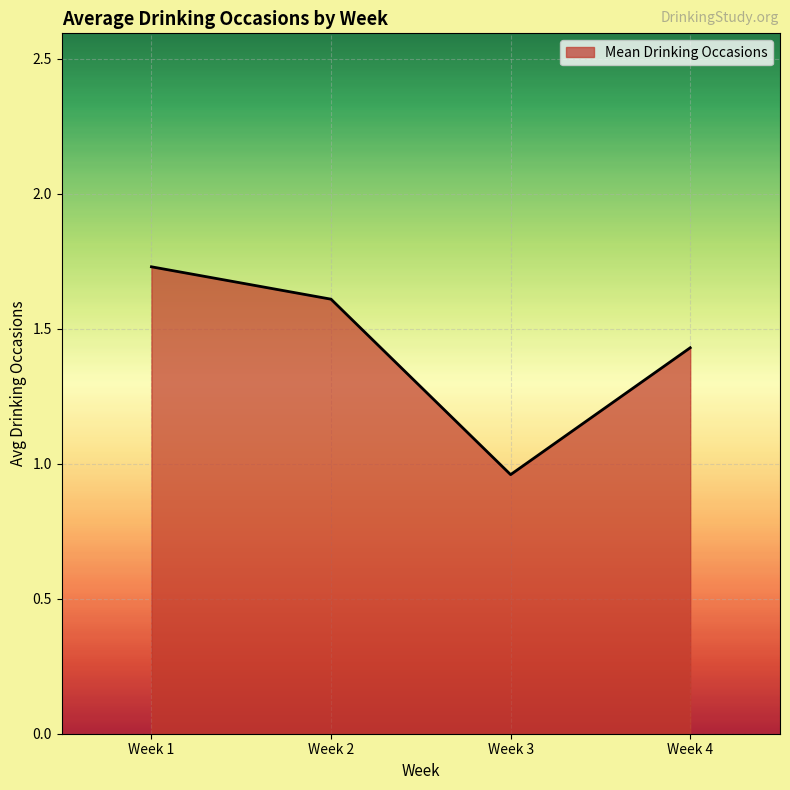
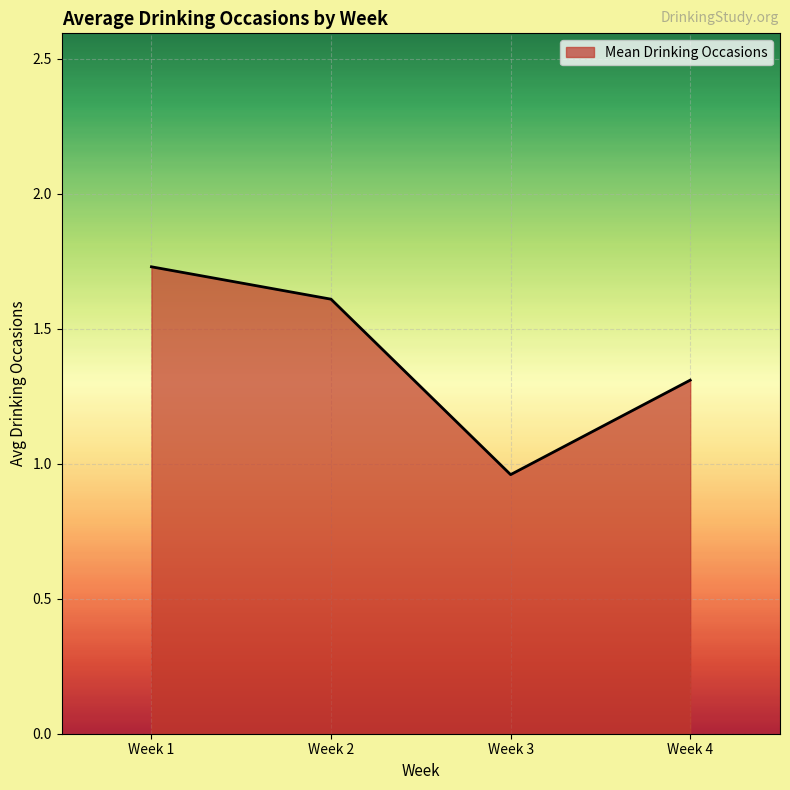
  {
    "Week 1": 1.73,
    "Week 2": 1.61,
    "Week 3": 0.96,
-   "Week 4": 1.43
+   "Week 4": 1.31
  }
